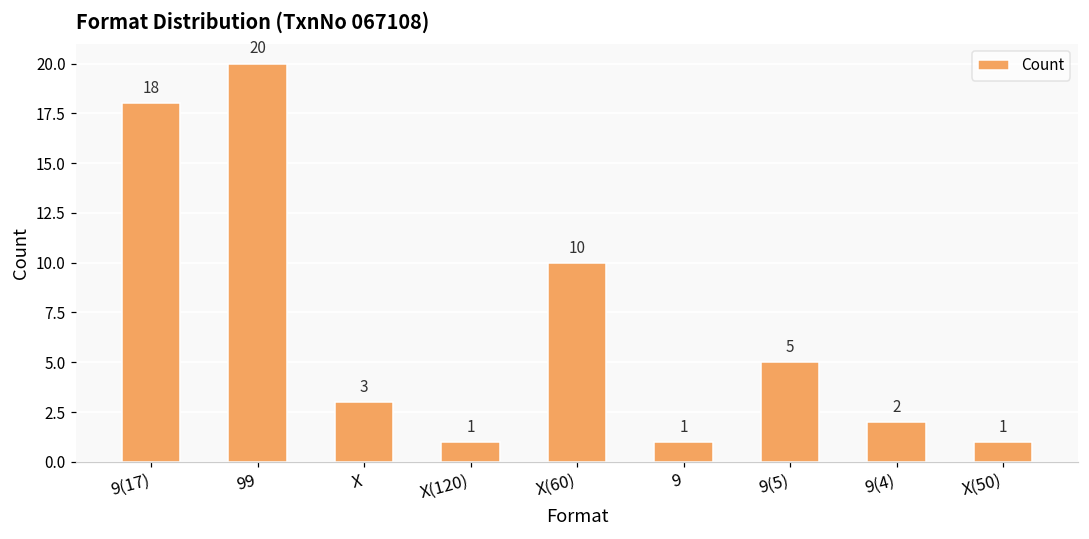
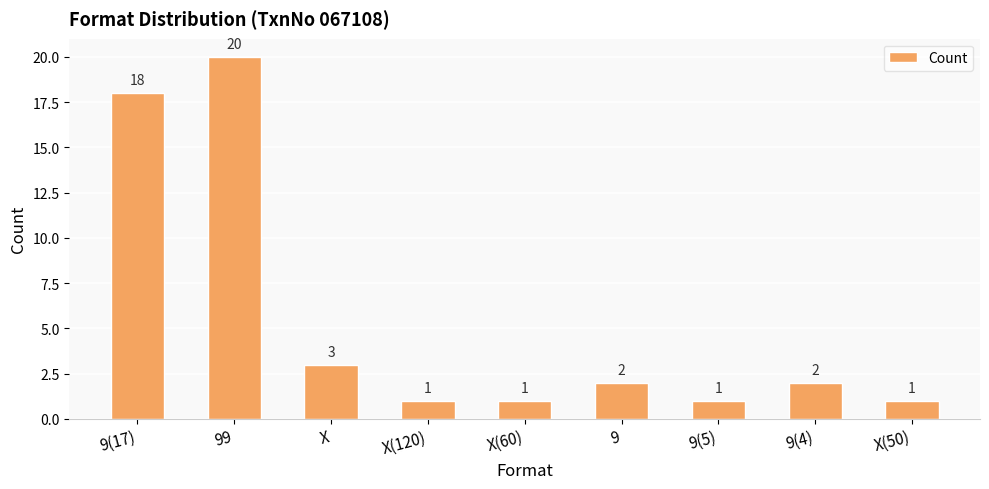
  {
    "9(17)": 18,
    "99": 20,
    "X": 3,
    "X(120)": 1,
-   "X(60)": 10,
-   "9": 1,
-   "9(5)": 5,
+   "X(60)": 1,
+   "9": 2,
+   "9(5)": 1,
    "9(4)": 2,
    "X(50)": 1
  }
